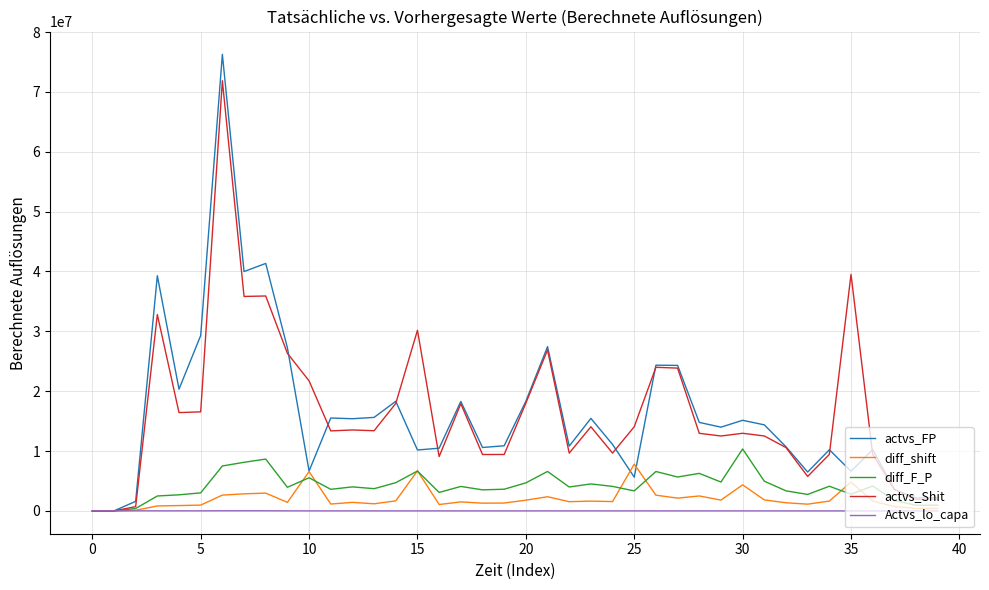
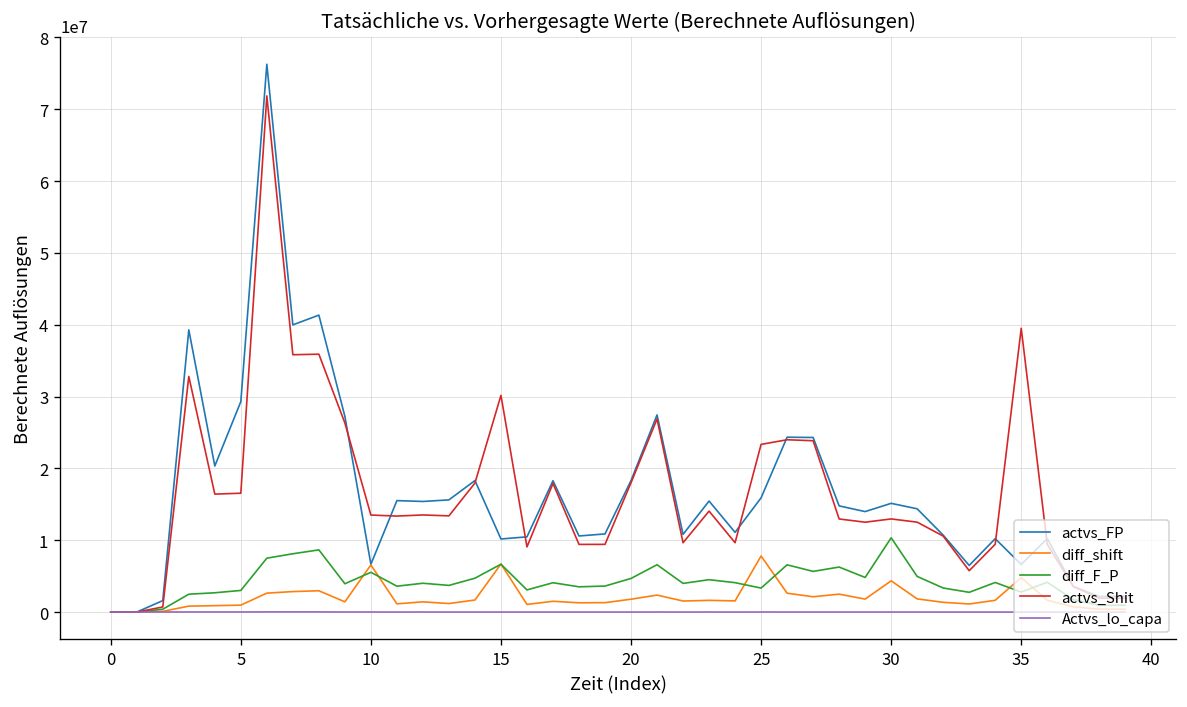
  {
    "actvs_FP": {
      "5": 29000000,
      "15": 10000000,
-     "25": 6000000,
+     "25": 16000000,
      "30": 15000000
    },
    "diff_shift": {
      "5": 1000000,
      "20": 2000000,
      "25": 8000000,
      "30": 4000000
    },
    "diff_F_P": {
      "5": 3000000,
      "10": 6000000,
      "20": 5000000,
      "25": 3000000,
      "30": 10000000
    },
    "actvs_Shit": {
      "5": 17000000,
-     "10": 22000000,
+     "10": 14000000,
      "15": 30000000,
-     "25": 14000000,
+     "25": 23000000,
      "30": 13000000,
      "35": 40000000
    },
    "Actvs_lo_capa": {
      "5": 0,
      "10": 0,
      "15": 0,
      "20": 0,
      "25": 0,
      "30": 0
    }
  }
